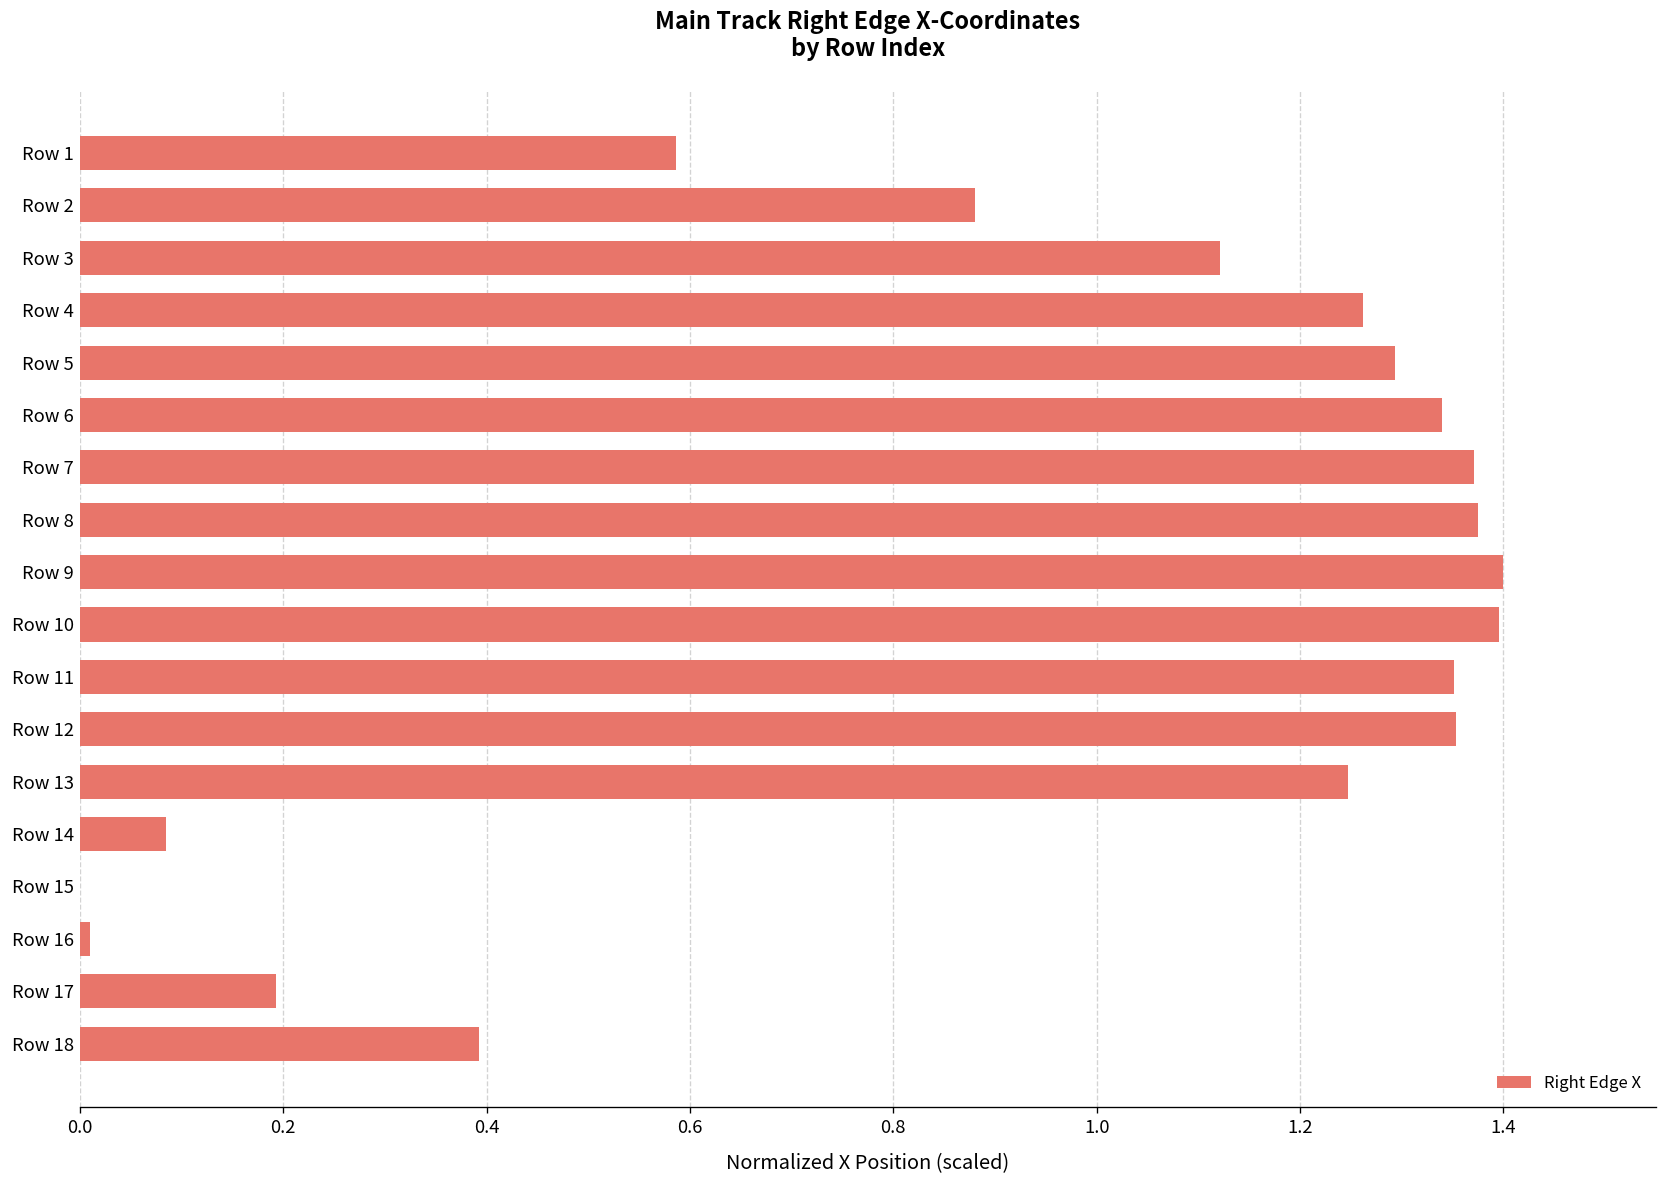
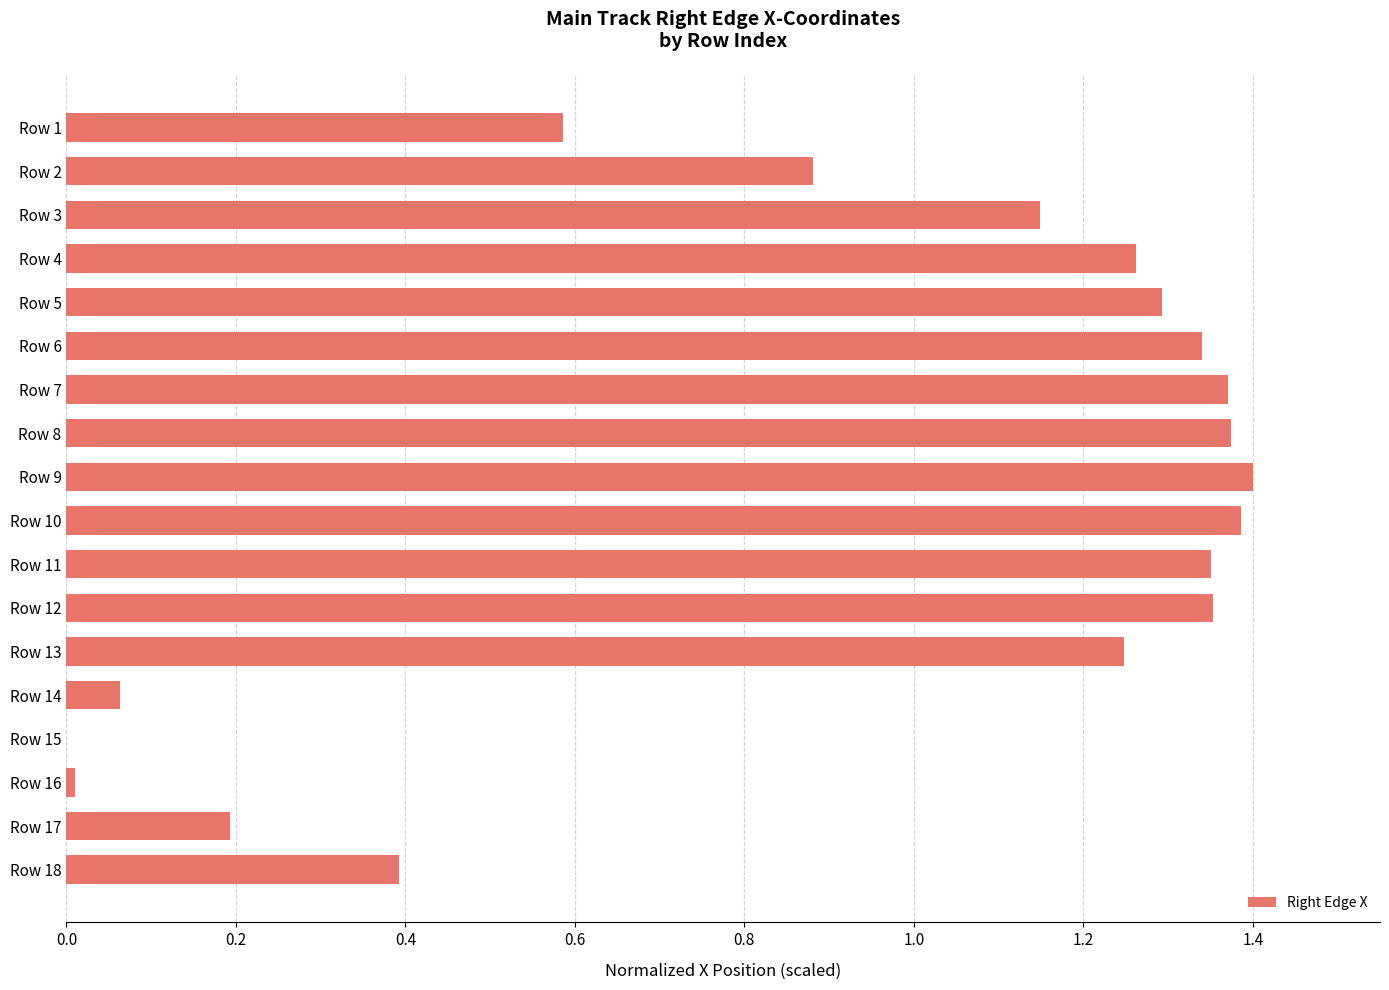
  {
    "Row 1": 0.59,
    "Row 2": 0.88,
-   "Row 3": 1.12,
+   "Row 3": 1.15,
    "Row 4": 1.26,
    "Row 5": 1.29,
    "Row 6": 1.34,
    "Row 7": 1.37,
    "Row 8": 1.37,
    "Row 9": 1.40,
-   "Row 10": 1.40,
+   "Row 10": 1.39,
    "Row 11": 1.35,
    "Row 12": 1.35,
    "Row 13": 1.25,
-   "Row 14": 0.08,
+   "Row 14": 0.06,
    "Row 15": 0.00,
    "Row 16": 0.01,
    "Row 17": 0.19,
    "Row 18": 0.39
  }
